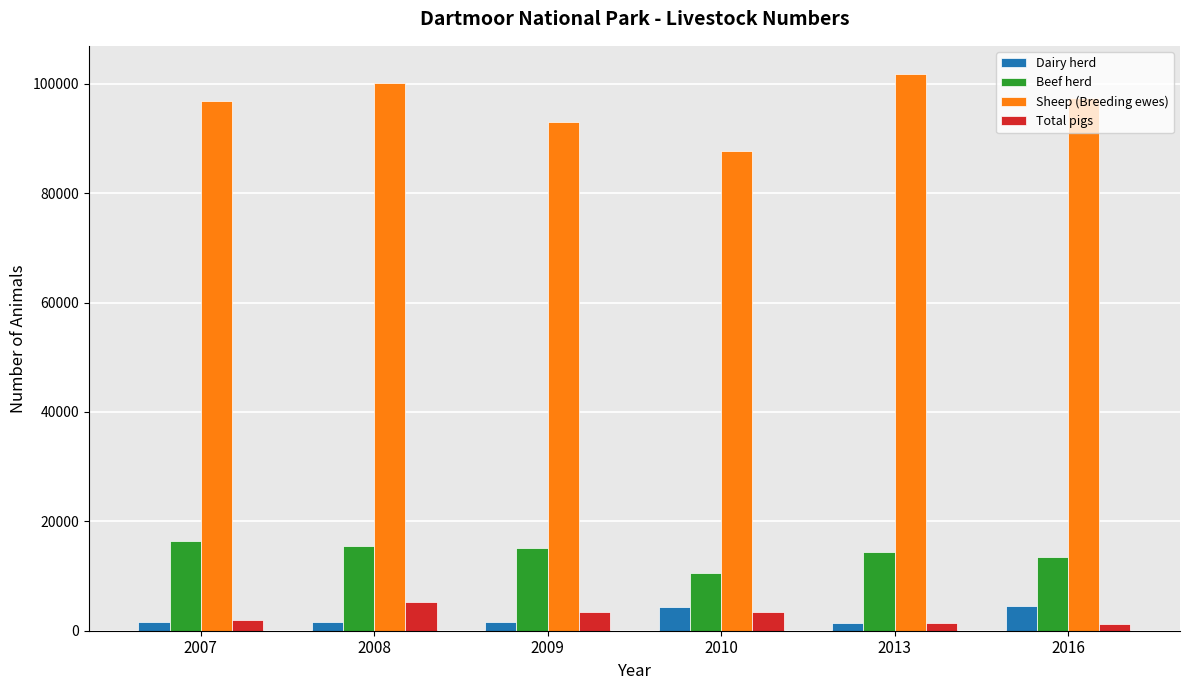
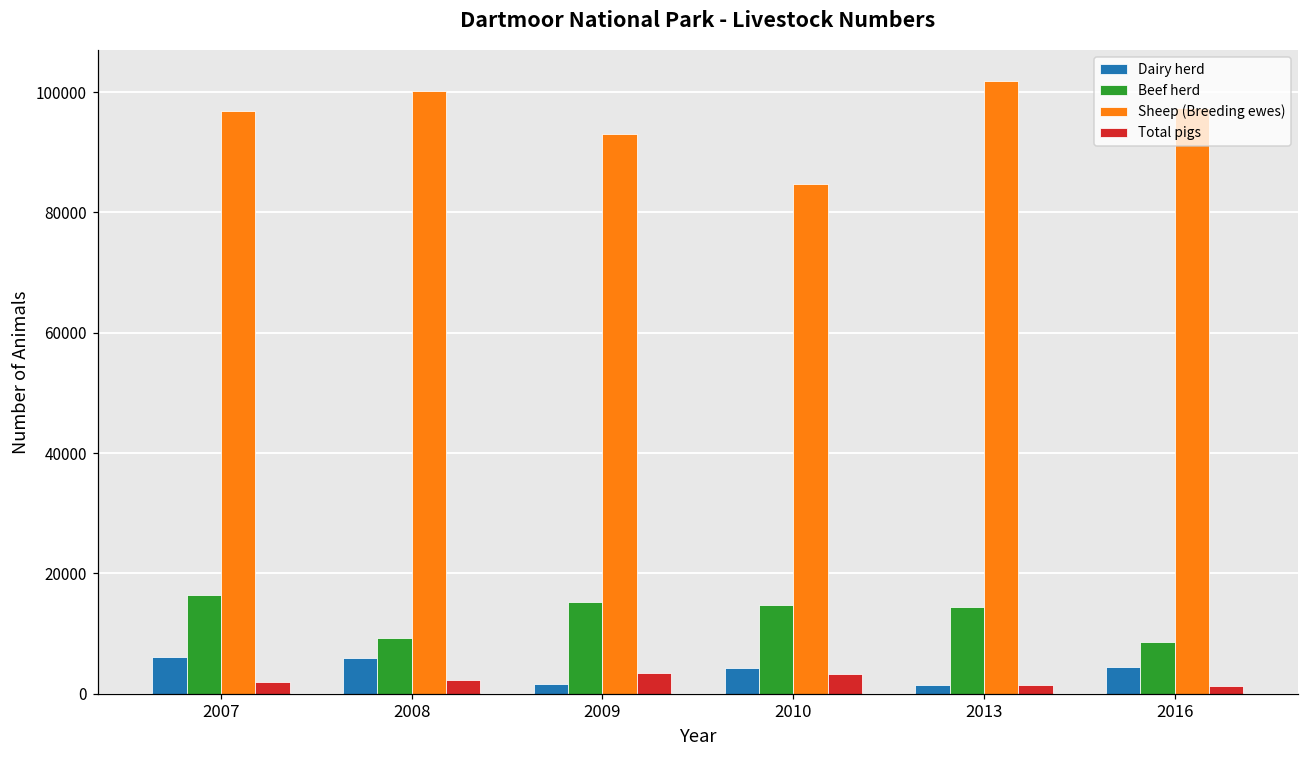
  {
    "Dairy herd": {
-     "2007": 2000,
-     "2008": 2000,
+     "2007": 6000,
+     "2008": 6000,
      "2009": 2000,
      "2010": 4000,
      "2013": 1000,
      "2016": 4000
    },
    "Beef herd": {
      "2007": 16000,
-     "2008": 15000,
+     "2008": 9000,
      "2009": 15000,
-     "2010": 11000,
+     "2010": 15000,
      "2013": 14000,
-     "2016": 14000
+     "2016": 9000
    },
    "Sheep (Breeding ewes)": {
      "2007": 97000,
      "2008": 100000,
      "2009": 93000,
-     "2010": 88000,
+     "2010": 85000,
      "2013": 102000
    },
    "Total pigs": {
      "2007": 2000,
-     "2008": 5000,
+     "2008": 2000,
      "2009": 3000,
      "2010": 3000,
      "2013": 1000,
      "2016": 1000
    }
  }
